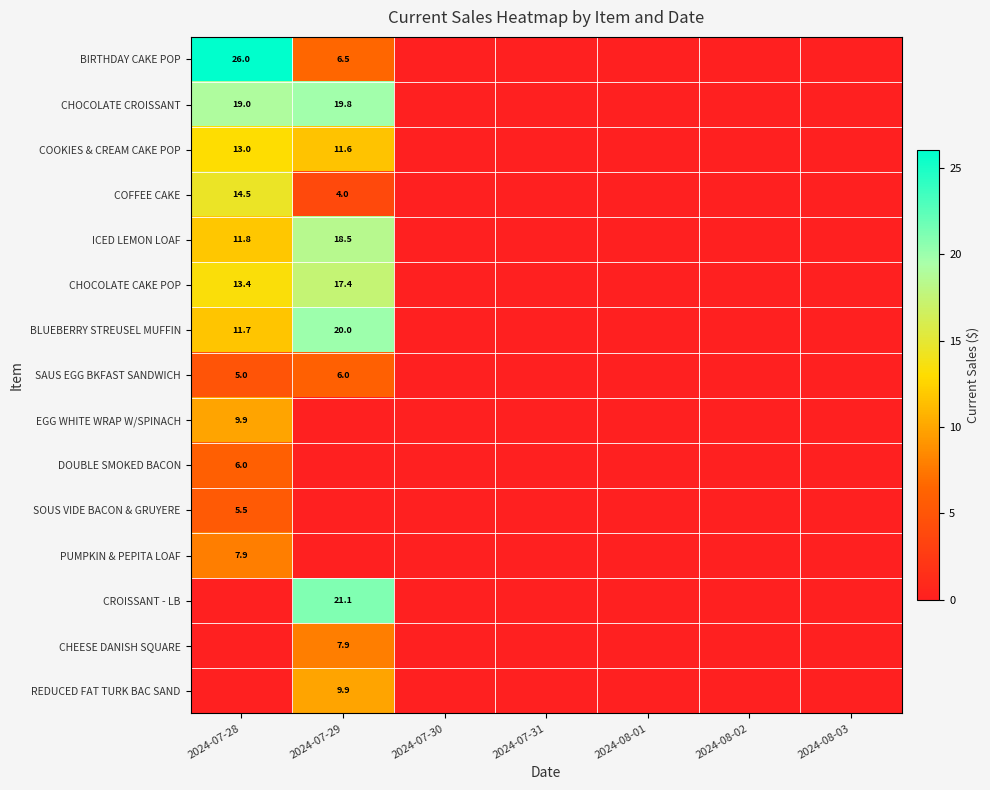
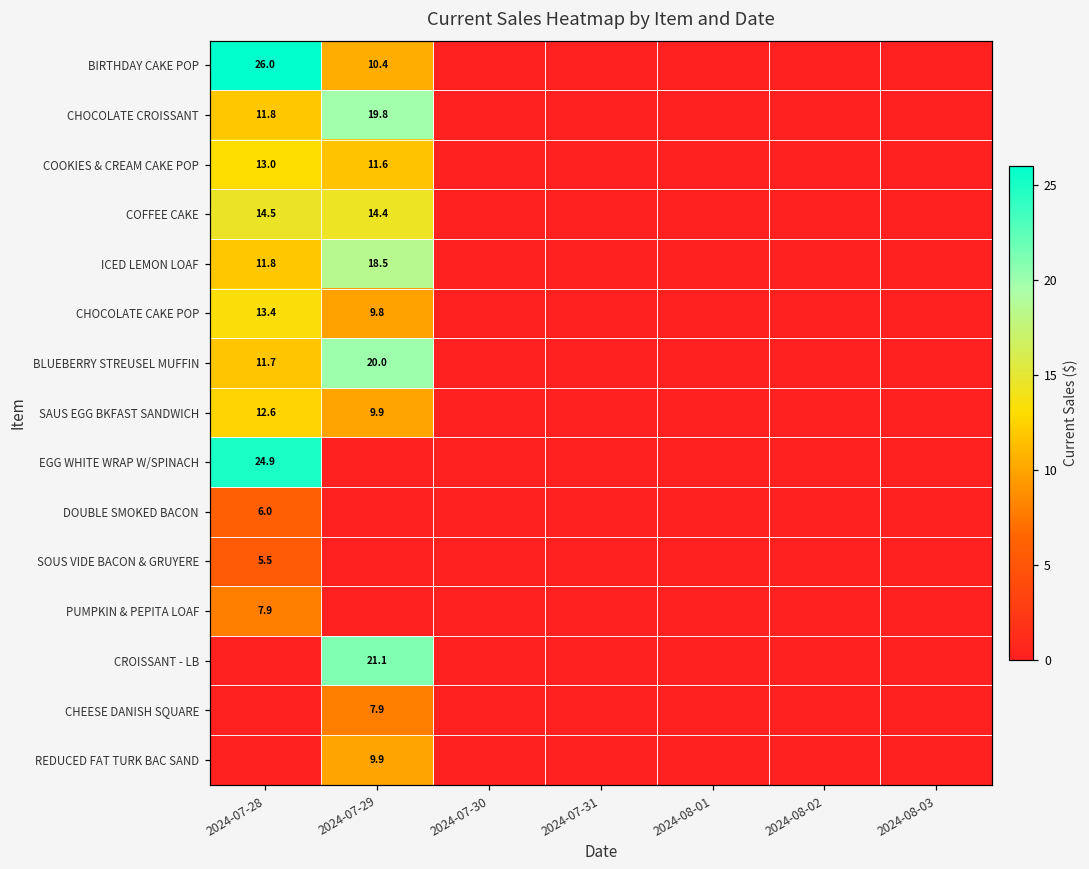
  {
    "BIRTHDAY CAKE POP": {
      "2024-07-28": 26.0,
-     "2024-07-29": 6.5
+     "2024-07-29": 10.4
    },
    "CHOCOLATE CROISSANT": {
-     "2024-07-28": 19.0,
+     "2024-07-28": 11.8,
      "2024-07-29": 19.8
    },
    "COOKIES & CREAM CAKE POP": {
      "2024-07-28": 13.0,
      "2024-07-29": 11.6
    },
    "COFFEE CAKE": {
      "2024-07-28": 14.5,
-     "2024-07-29": 4.0
+     "2024-07-29": 14.4
    },
    "ICED LEMON LOAF": {
      "2024-07-28": 11.8,
      "2024-07-29": 18.5
    },
    "CHOCOLATE CAKE POP": {
      "2024-07-28": 13.4,
-     "2024-07-29": 17.4
+     "2024-07-29": 9.8
    },
    "BLUEBERRY STREUSEL MUFFIN": {
      "2024-07-28": 11.7,
      "2024-07-29": 20.0
    },
    "SAUS EGG BKFAST SANDWICH": {
-     "2024-07-28": 5.0,
-     "2024-07-29": 6.0
+     "2024-07-28": 12.6,
+     "2024-07-29": 9.9
    },
    "EGG WHITE WRAP W/SPINACH": {
-     "2024-07-28": 9.9
+     "2024-07-28": 24.9
    },
    "DOUBLE SMOKED BACON": {
      "2024-07-28": 6.0
    },
    "SOUS VIDE BACON & GRUYERE": {
      "2024-07-28": 5.5
    },
    "PUMPKIN & PEPITA LOAF": {
      "2024-07-28": 7.9
    },
    "CROISSANT - LB": {
      "2024-07-29": 21.1
    },
    "CHEESE DANISH SQUARE": {
      "2024-07-29": 7.9
    },
    "REDUCED FAT TURK BAC SAND": {
      "2024-07-29": 9.9
    }
  }
